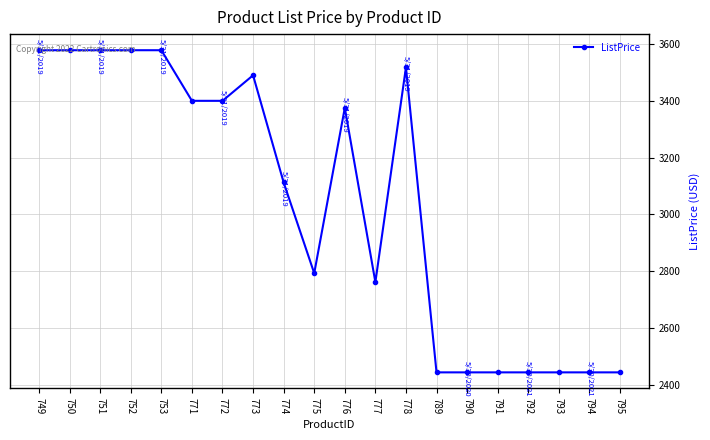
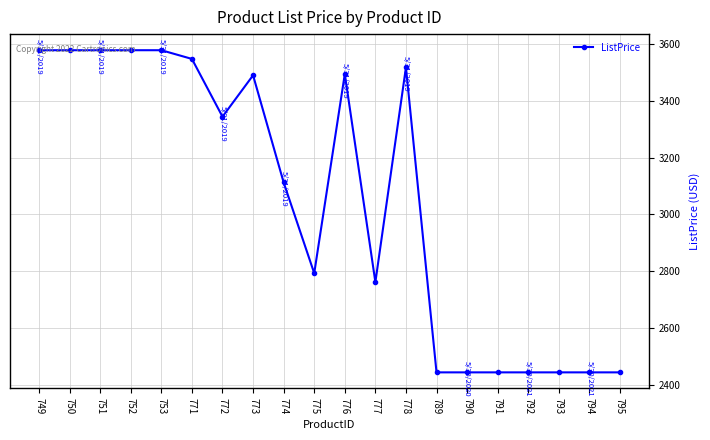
  {
-   "771": 3400,
-   "772": 3400,
+   "771": 3550,
+   "772": 3340,
    "773": 3490,
    "775": 2790,
-   "776": 3370,
+   "776": 3490,
    "777": 2760,
    "789": 2440,
    "791": 2440,
    "793": 2440,
    "795": 2440
  }
